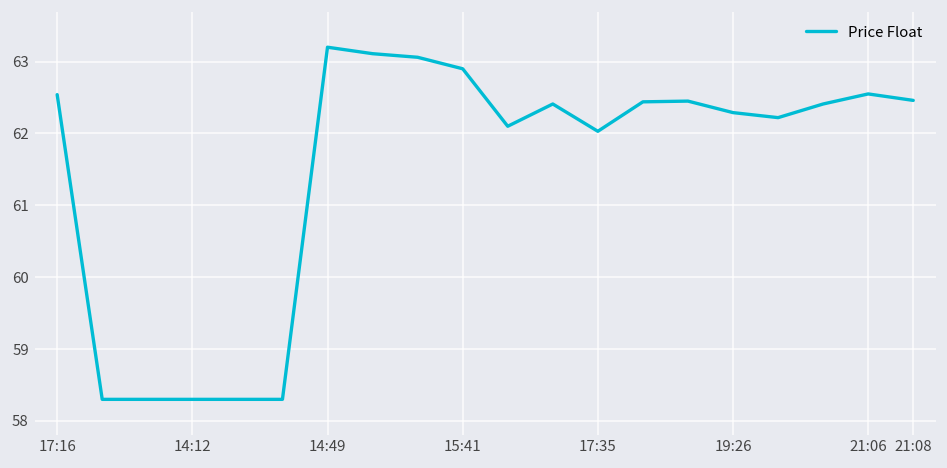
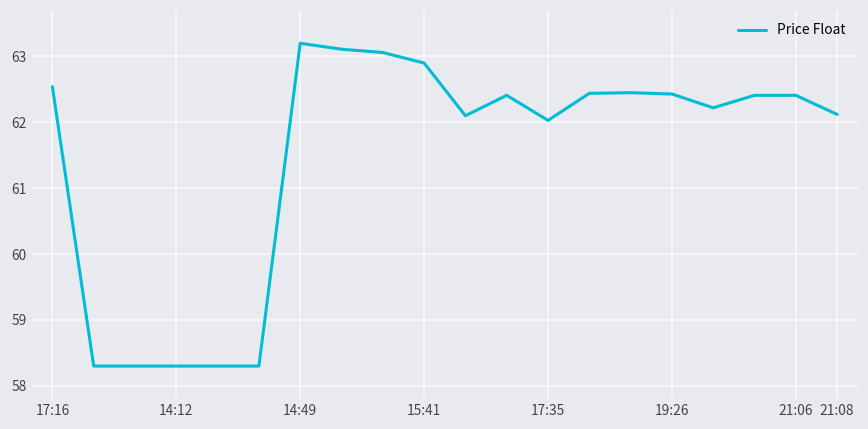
  {
    "17:16": 62.5,
    "14:12": 58.3,
    "14:49": 63.2,
    "15:41": 62.9,
    "17:35": 62.0,
-   "19:26": 62.3,
-   "21:06": 62.6,
-   "21:08": 62.5
+   "19:26": 62.4,
+   "21:06": 62.4,
+   "21:08": 62.1
  }
